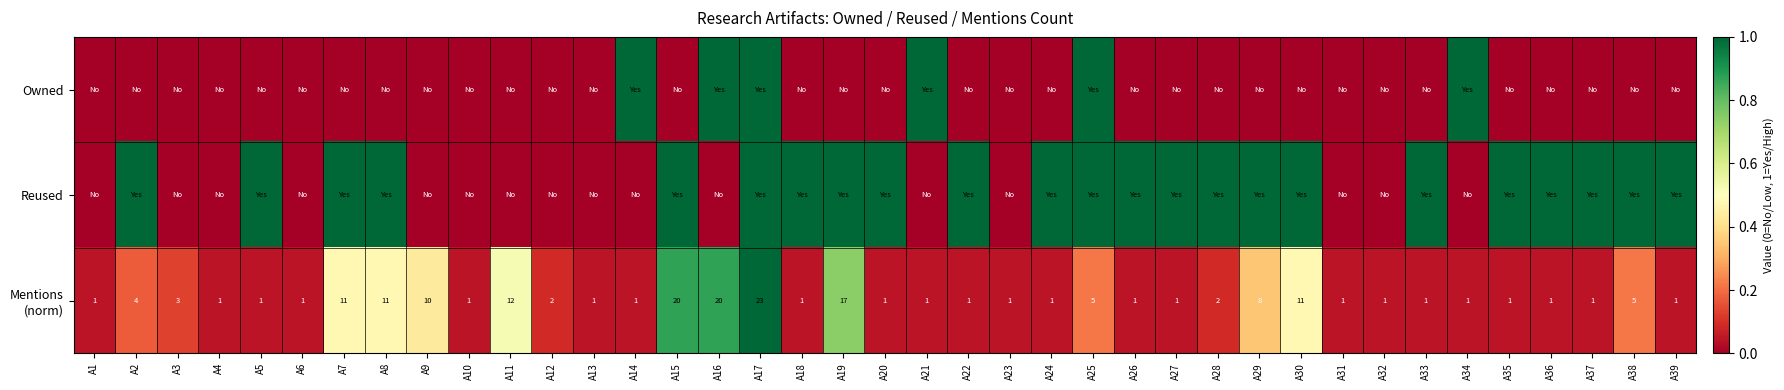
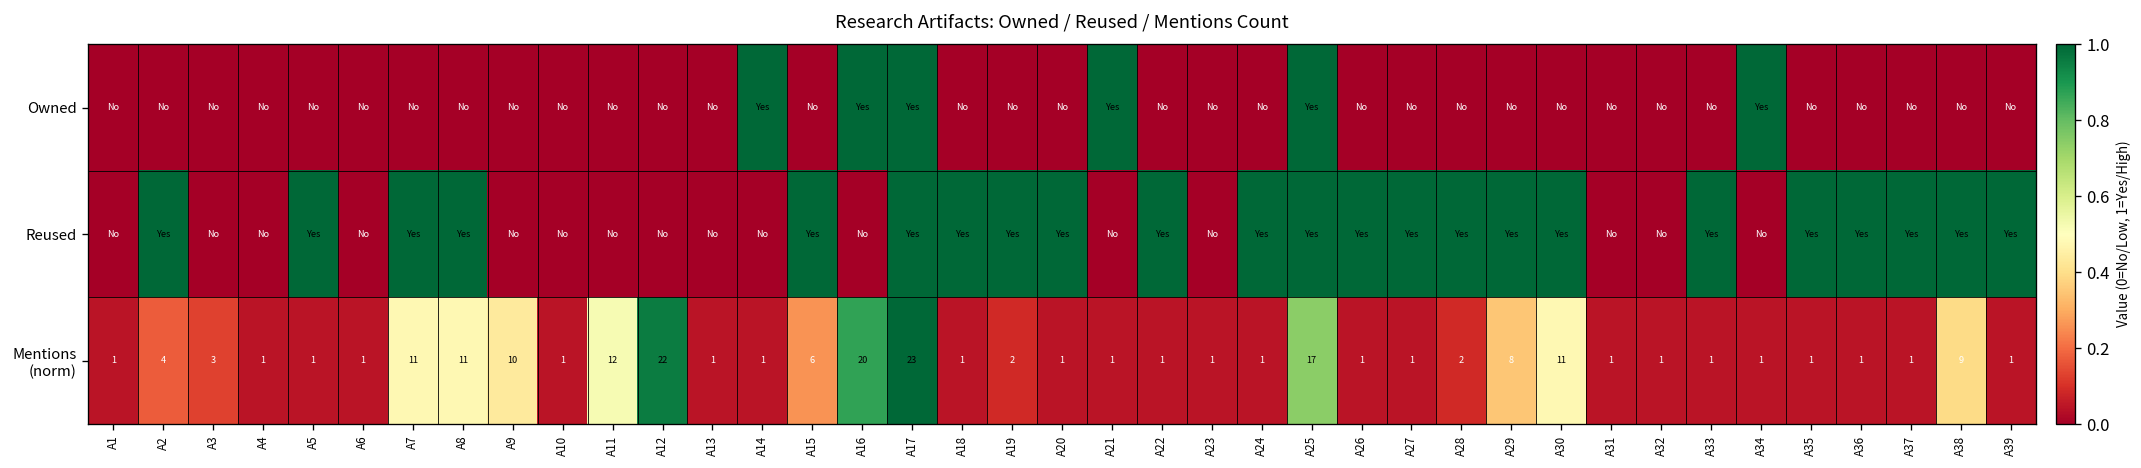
  {
    "Mentions (norm)": {
      "A1": 1,
      "A2": 4,
      "A3": 3,
      "A4": 1,
      "A5": 1,
      "A6": 1,
      "A7": 11,
      "A8": 11,
      "A9": 10,
      "A10": 1,
      "A11": 12,
-     "A12": 2,
+     "A12": 22,
      "A13": 1,
      "A14": 1,
-     "A15": 20,
+     "A15": 6,
      "A16": 20,
      "A17": 23,
      "A18": 1,
-     "A19": 17,
+     "A19": 2,
      "A20": 1,
      "A21": 1,
      "A22": 1,
      "A23": 1,
      "A24": 1,
-     "A25": 5,
+     "A25": 17,
      "A26": 1,
      "A27": 1,
      "A28": 2,
      "A29": 8,
      "A30": 11,
      "A31": 1,
      "A32": 1,
      "A33": 1,
      "A34": 1,
      "A35": 1,
      "A36": 1,
      "A37": 1,
-     "A38": 5,
+     "A38": 9,
      "A39": 1
    }
  }
